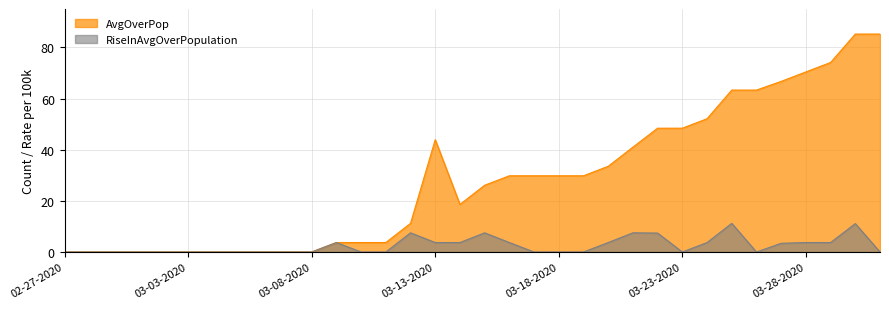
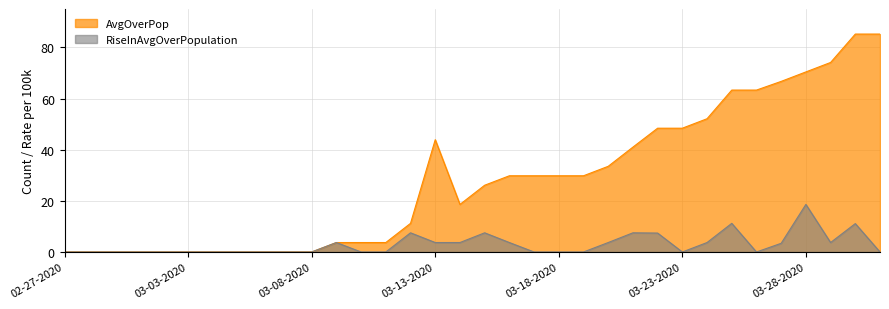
  {
    "AvgOverPop": {
      "03-13-2020": 44,
      "03-18-2020": 30,
      "03-23-2020": 48,
      "03-28-2020": 70
    },
    "RiseInAvgOverPopulation": {
      "03-13-2020": 4,
      "03-18-2020": 0,
      "03-23-2020": 0,
-     "03-28-2020": 4
+     "03-28-2020": 19
    }
  }
